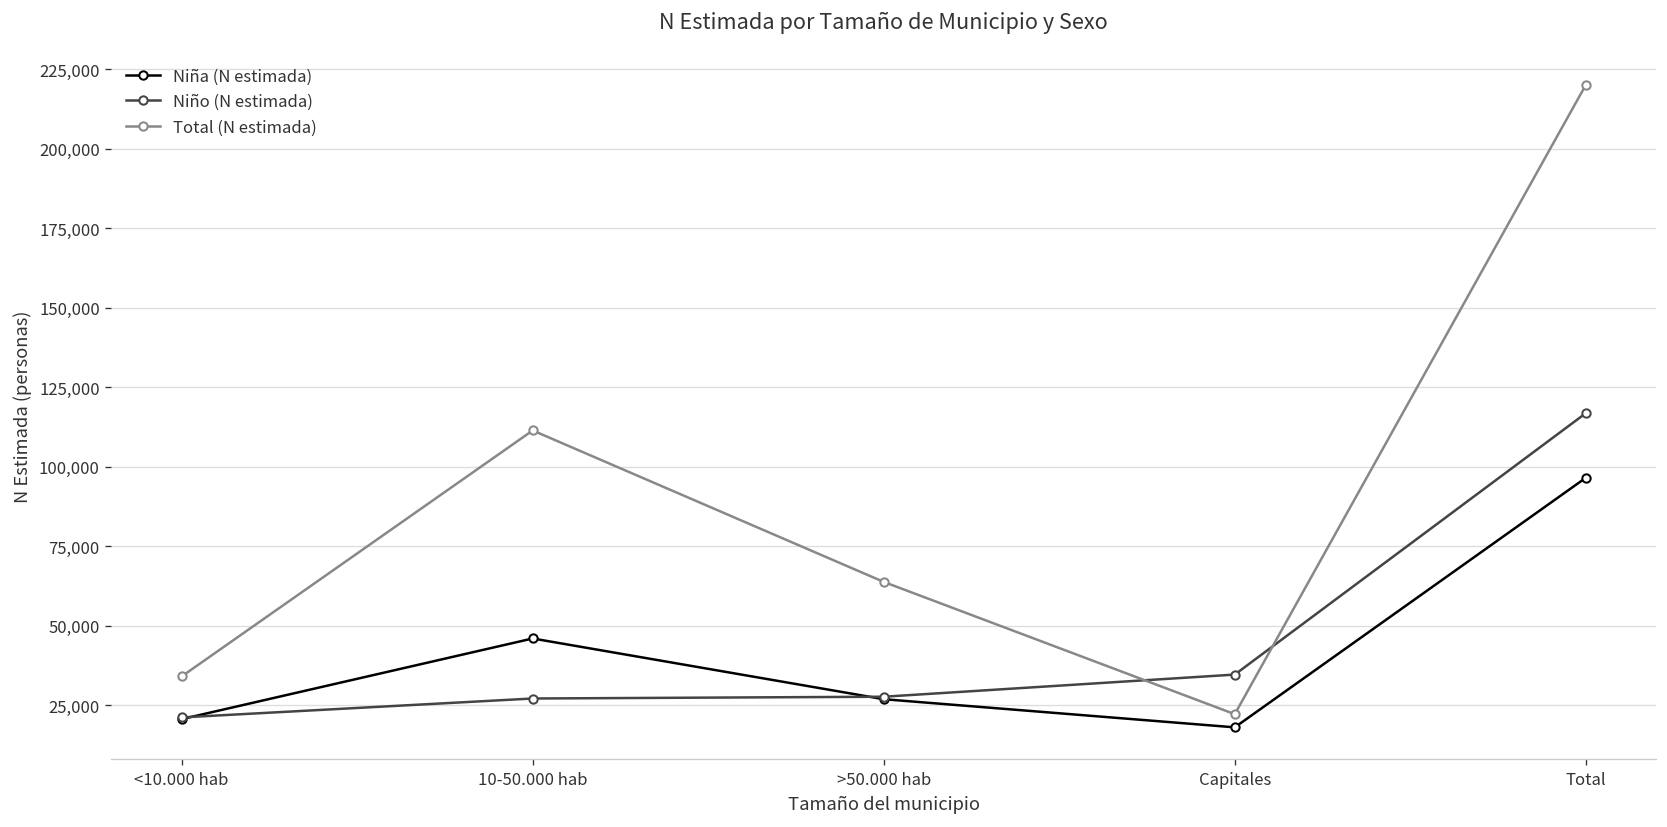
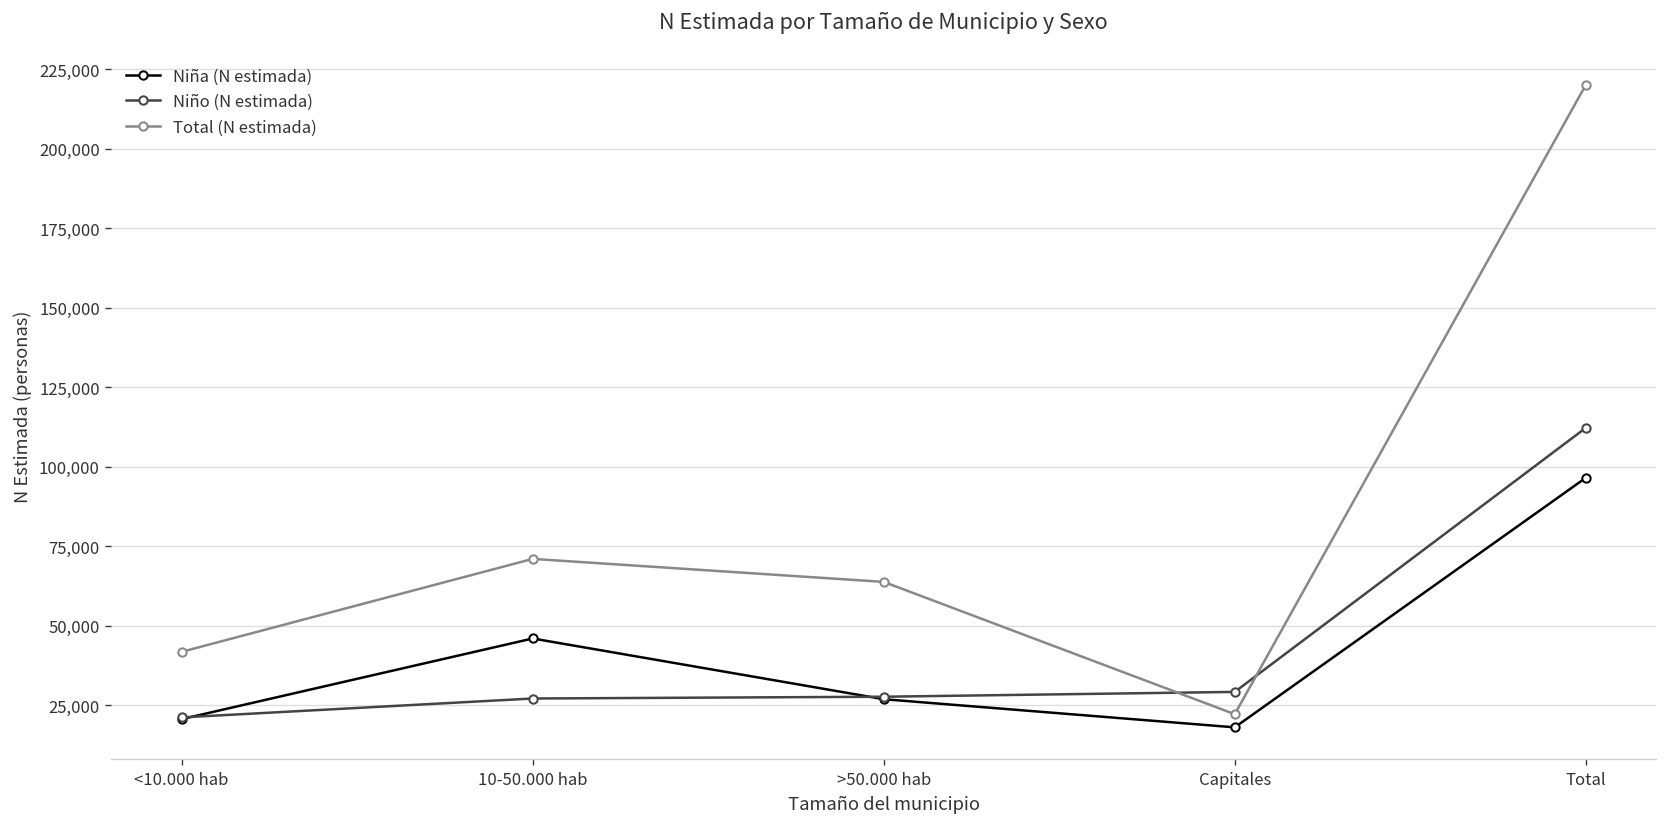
  {
    "Niña (N estimada)": {
      "10-50.000 hab": "46,000",
      "Capitales": "18,000",
      "Total": "97,000"
    },
    "Niño (N estimada)": {
      "10-50.000 hab": "27,000",
-     "Capitales": "35,000",
-     "Total": "117,000"
+     "Capitales": "29,000",
+     "Total": "112,000"
    },
    "Total (N estimada)": {
-     "<10.000 hab": "34,000",
-     "10-50.000 hab": "111,000",
+     "<10.000 hab": "42,000",
+     "10-50.000 hab": "71,000",
      ">50.000 hab": "64,000",
      "Capitales": "22,000",
      "Total": "220,000"
    }
  }
